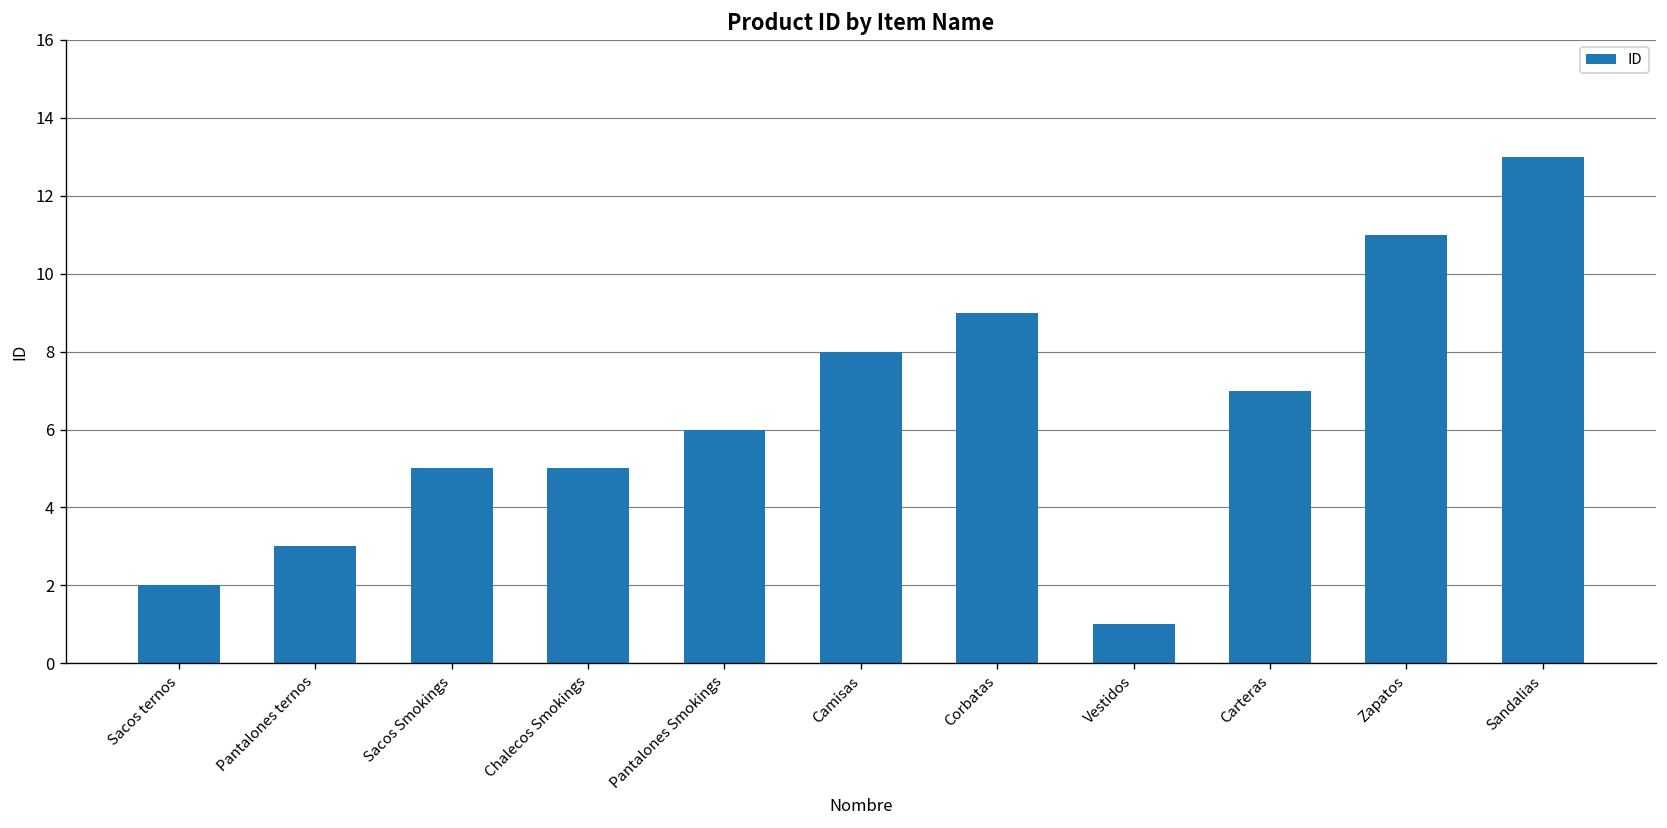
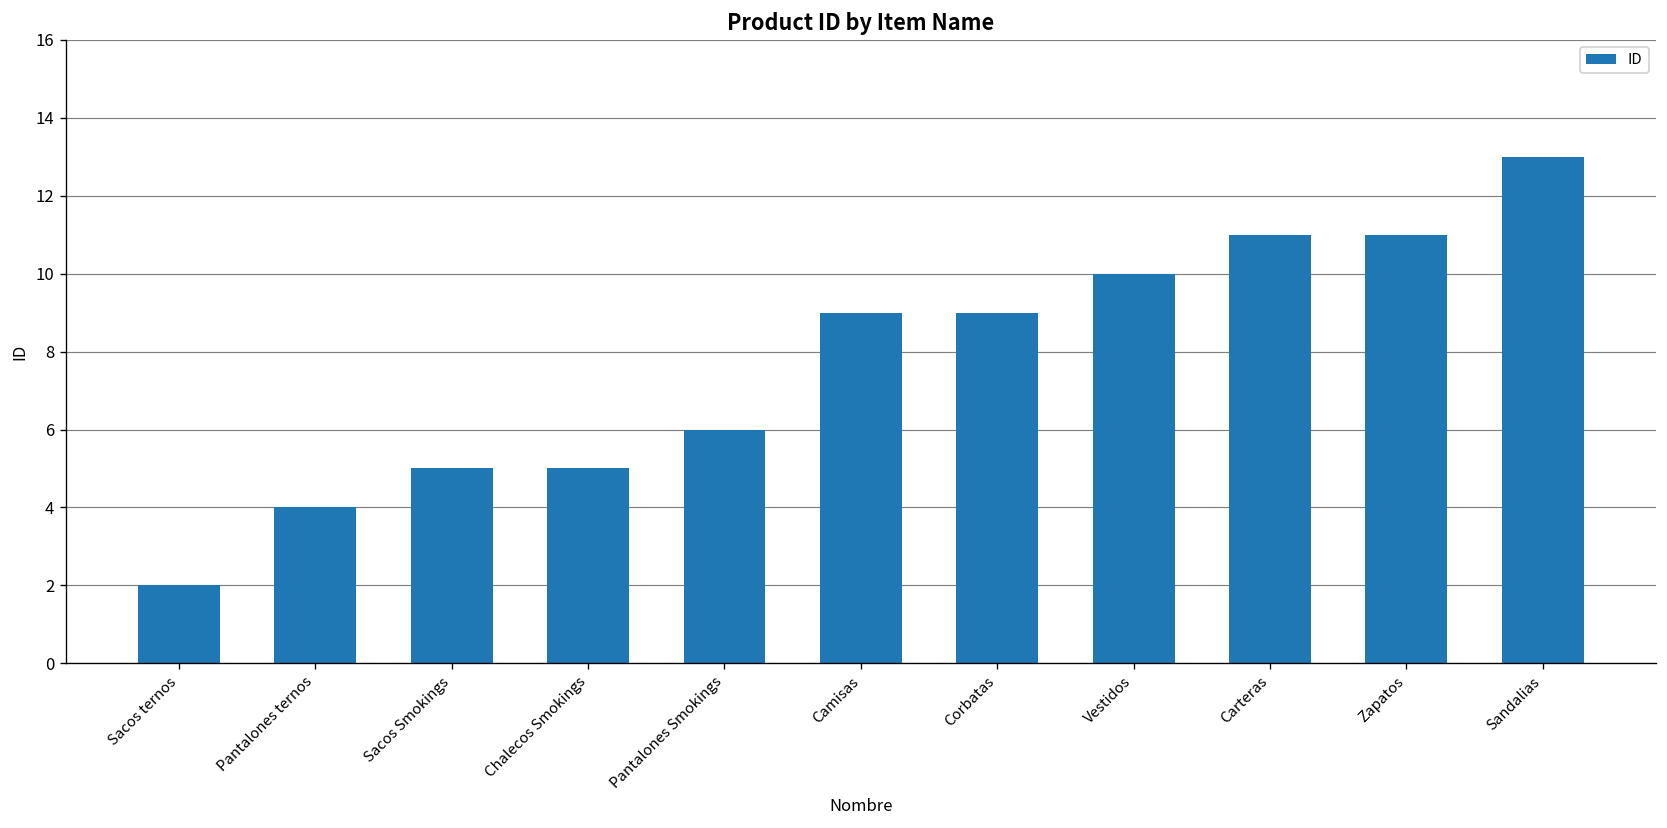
  {
    "Sacos ternos": 2,
-   "Pantalones ternos": 3,
+   "Pantalones ternos": 4,
    "Sacos Smokings": 5,
    "Chalecos Smokings": 5,
    "Pantalones Smokings": 6,
-   "Camisas": 8,
+   "Camisas": 9,
    "Corbatas": 9,
-   "Vestidos": 1,
-   "Carteras": 7,
+   "Vestidos": 10,
+   "Carteras": 11,
    "Zapatos": 11,
    "Sandalias": 13
  }
